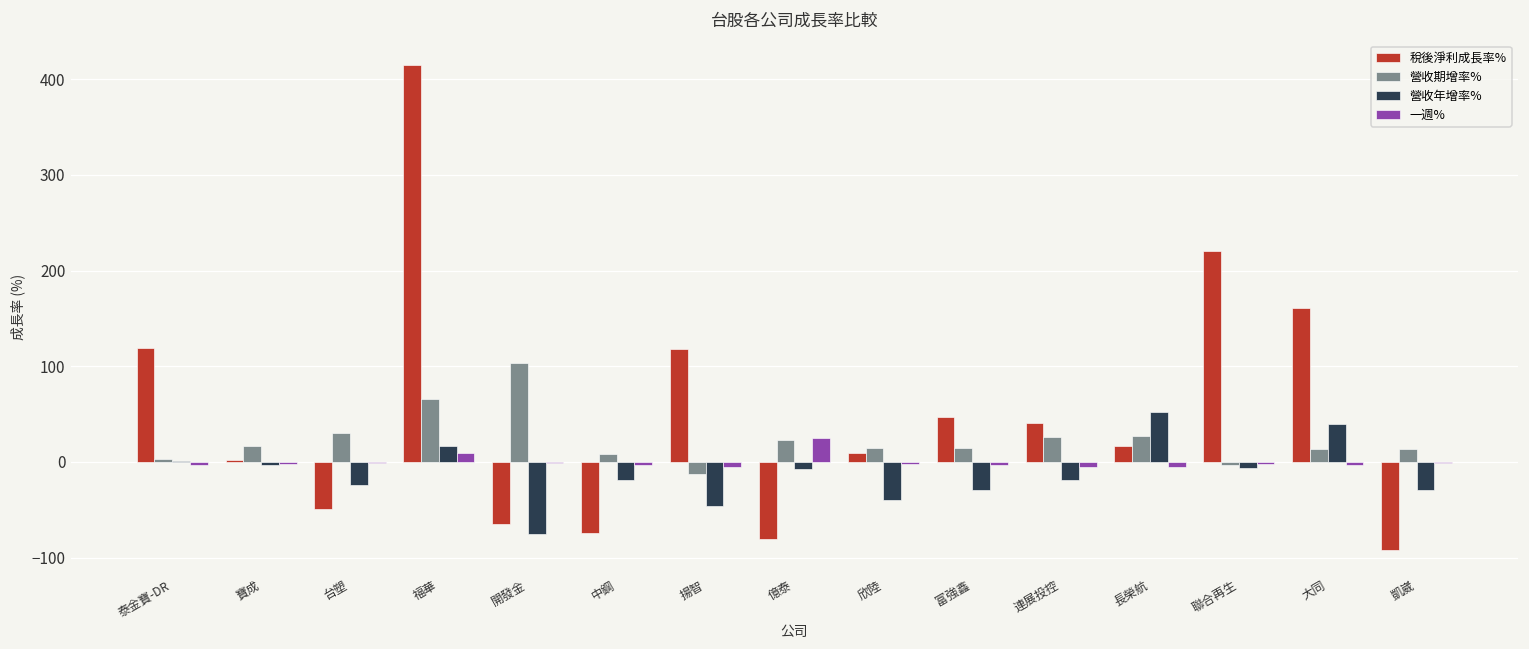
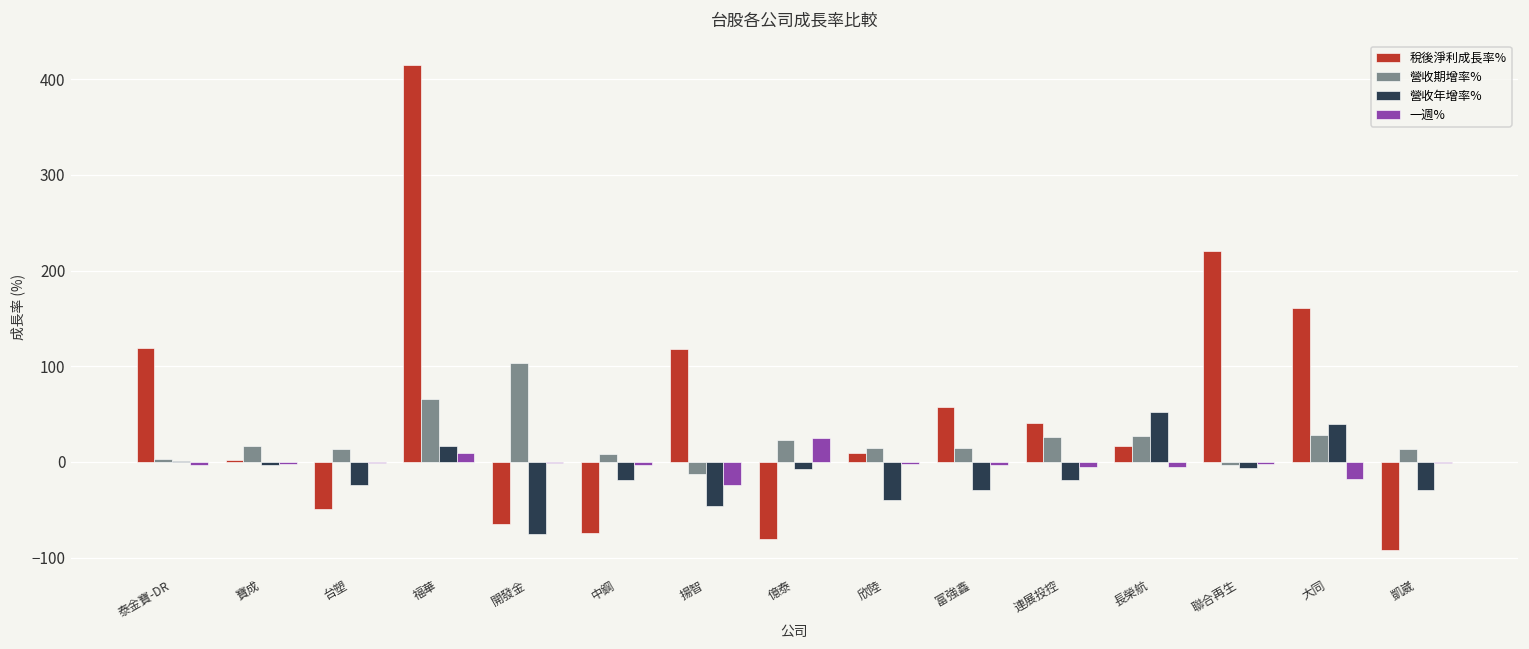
  {
    "稅後淨利成長率%": {
      "泰金寶-DR": 120,
      "台塑": -50,
      "福華": 420,
      "開發金": -70,
      "中鋼": -70,
      "揚智": 120,
      "億泰": -80,
      "欣陸": 10,
-     "富強鑫": 50,
+     "富強鑫": 60,
      "連展投控": 40,
      "長榮航": 20,
      "聯合再生": 220,
      "大同": 160,
      "凱崴": -90
    },
    "營收期增率%": {
      "寶成": 20,
-     "台塑": 30,
+     "台塑": 10,
      "福華": 70,
      "開發金": 100,
      "中鋼": 10,
      "揚智": -10,
      "億泰": 20,
      "欣陸": 10,
      "富強鑫": 10,
      "連展投控": 30,
      "長榮航": 30,
      "聯合再生": 0,
-     "大同": 10,
+     "大同": 30,
      "凱崴": 10
    },
    "營收年增率%": {
      "寶成": 0,
      "台塑": -20,
      "福華": 20,
      "開發金": -70,
      "中鋼": -20,
      "揚智": -50,
      "億泰": -10,
      "欣陸": -40,
      "富強鑫": -30,
      "連展投控": -20,
      "長榮航": 50,
      "聯合再生": -10,
      "大同": 40,
      "凱崴": -30
    },
    "一週%": {
      "泰金寶-DR": 0,
      "福華": 10,
      "中鋼": 0,
-     "揚智": -10,
+     "揚智": -20,
      "億泰": 30,
      "富強鑫": 0,
      "連展投控": 0,
      "長榮航": 0,
-     "大同": 0
+     "大同": -20
    }
  }
